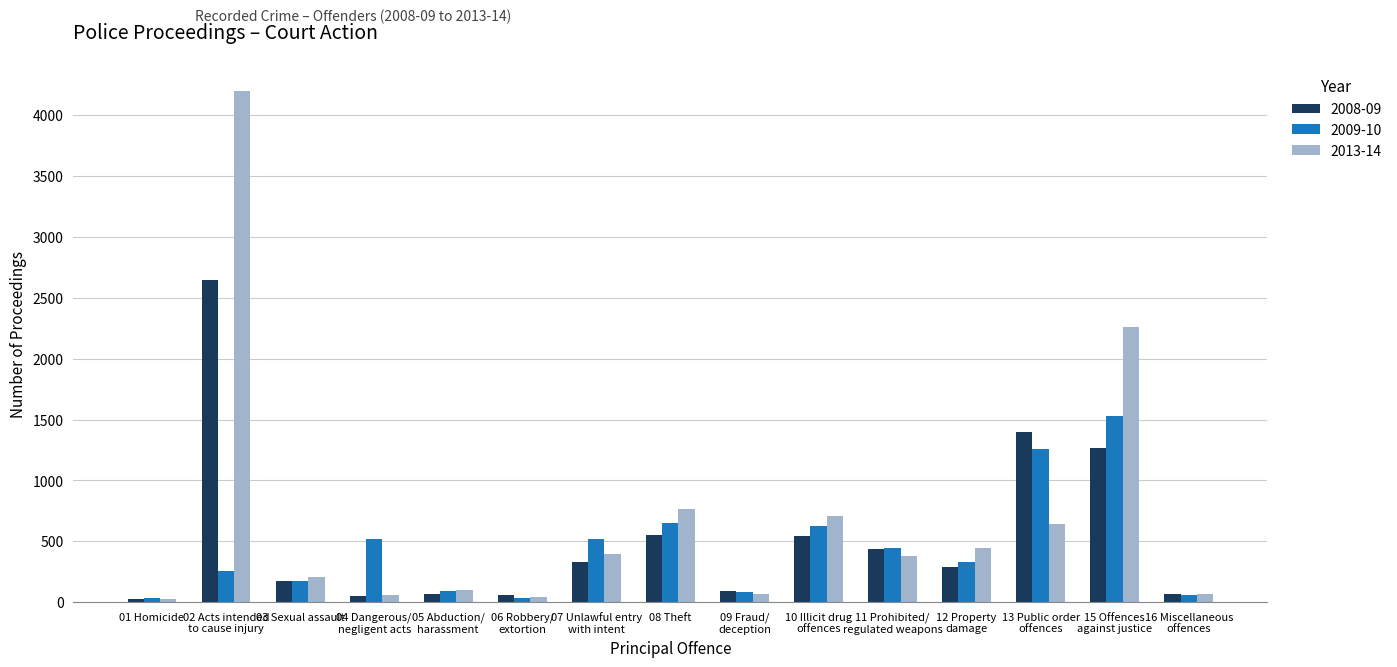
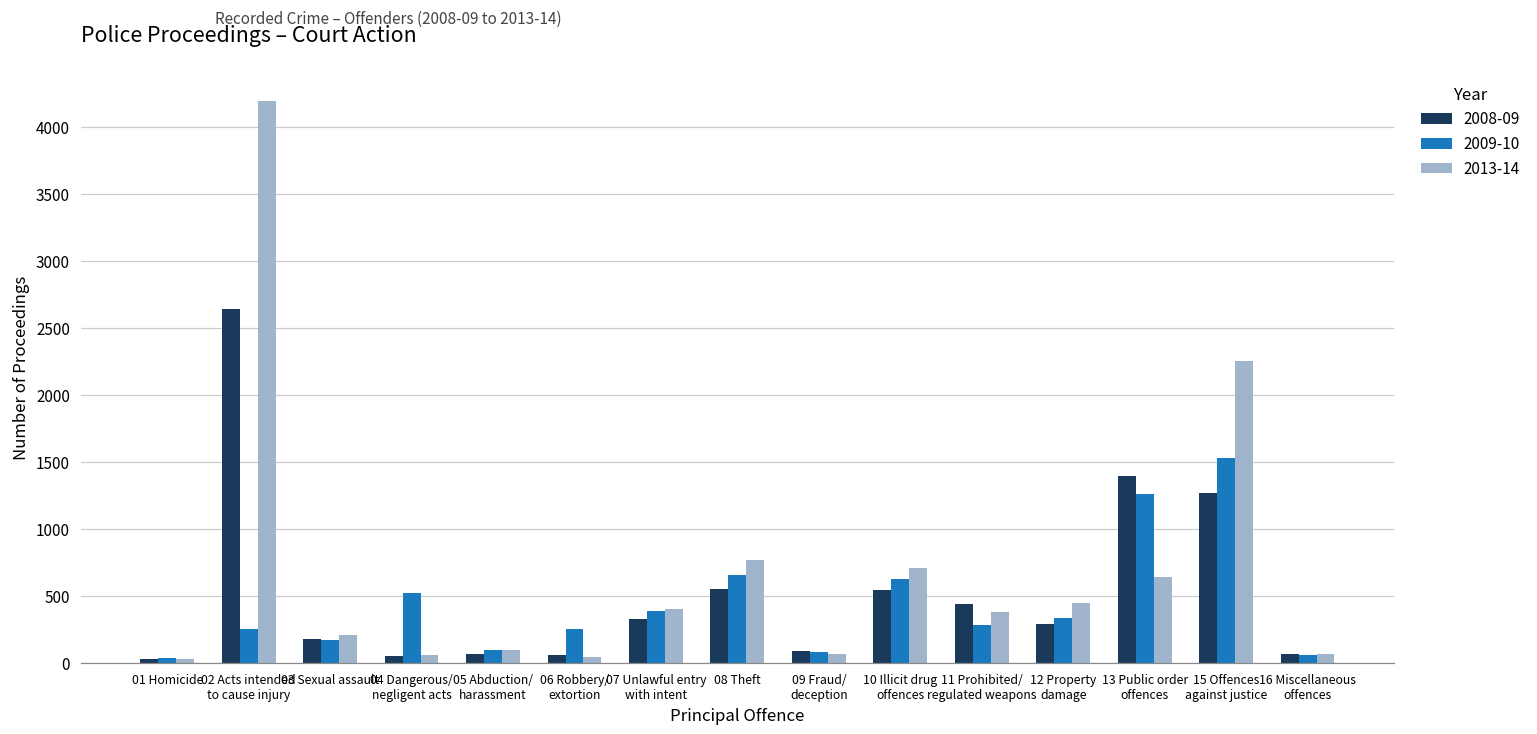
  {
    "2009-10": {
      "01 Homicide": 40,
      "02 Acts intended to cause injury": 250,
      "04 Dangerous/ negligent acts": 520,
      "05 Abduction/ harassment": 90,
-     "06 Robbery/ extortion": 40,
-     "07 Unlawful entry with intent": 520,
+     "06 Robbery/ extortion": 250,
+     "07 Unlawful entry with intent": 390,
      "08 Theft": 650,
      "09 Fraud/ deception": 80,
      "10 Illicit drug offences": 620,
-     "11 Prohibited/ regulated weapons": 440,
+     "11 Prohibited/ regulated weapons": 280,
      "12 Property damage": 330,
      "13 Public order offences": 1260,
      "15 Offences against justice": 1530,
      "16 Miscellaneous offences": 60
    }
  }
